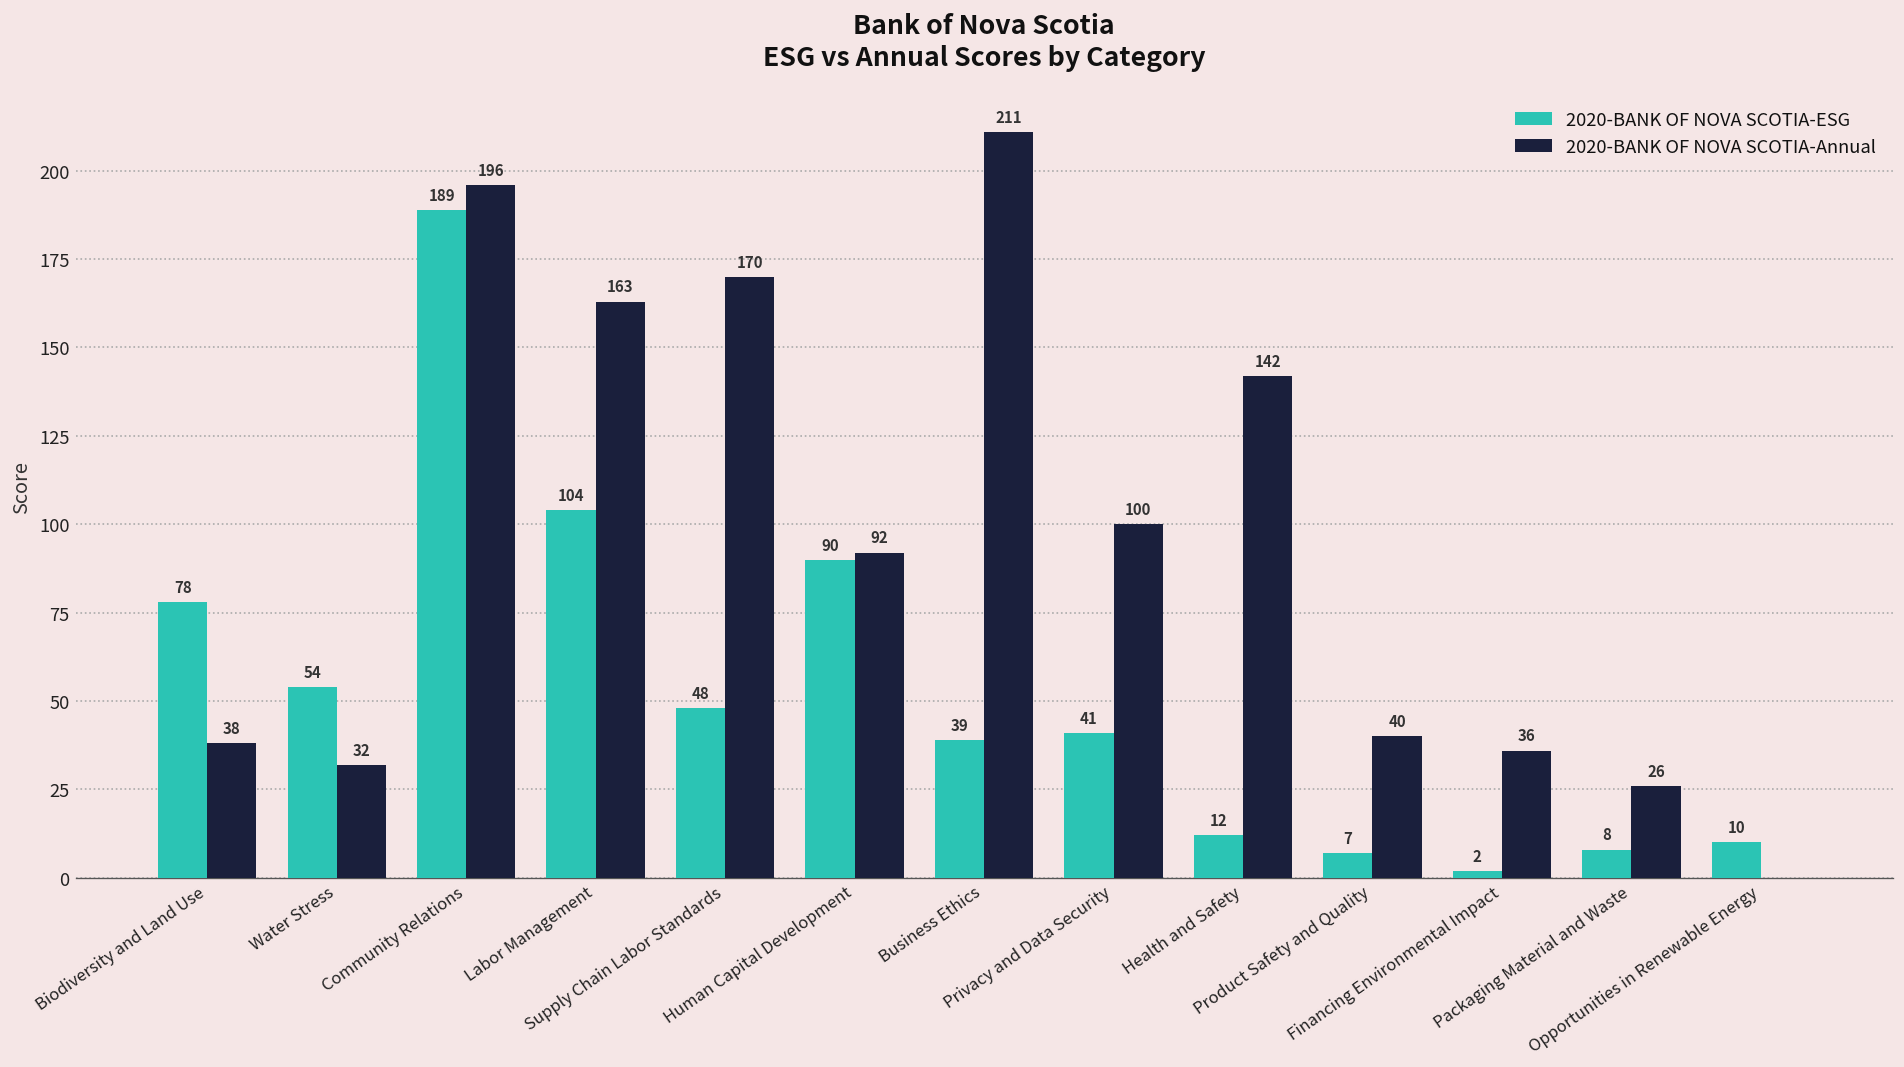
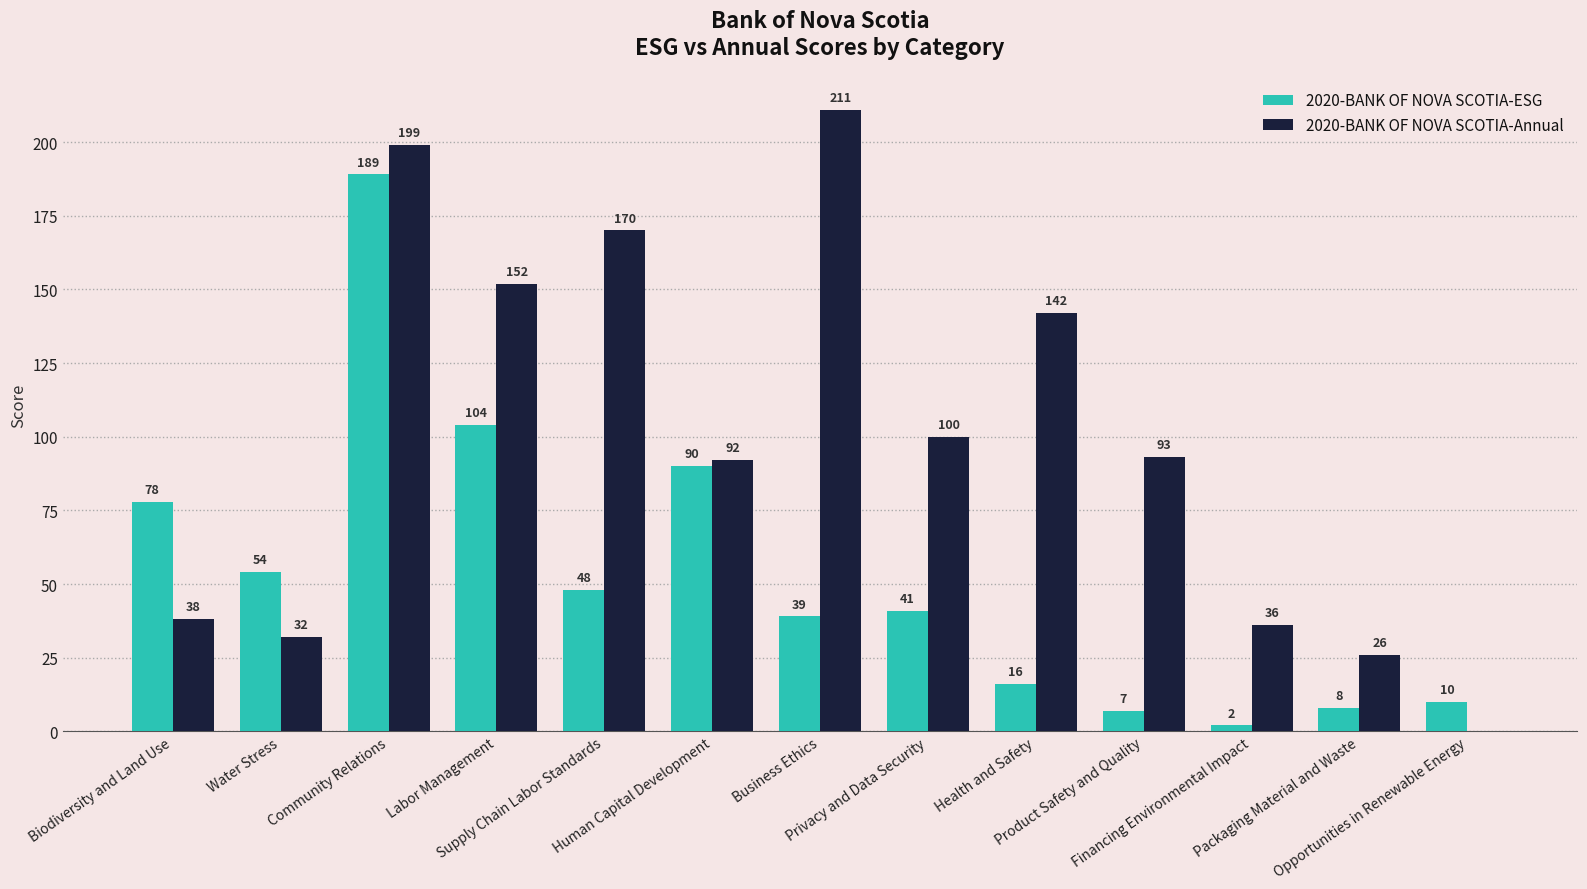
  {
    "2020-BANK OF NOVA SCOTIA-ESG": {
      "Biodiversity and Land Use": 78,
      "Water Stress": 54,
      "Community Relations": 189,
      "Labor Management": 104,
      "Supply Chain Labor Standards": 48,
      "Human Capital Development": 90,
      "Business Ethics": 39,
      "Privacy and Data Security": 41,
-     "Health and Safety": 12,
+     "Health and Safety": 16,
      "Product Safety and Quality": 7,
      "Financing Environmental Impact": 2,
      "Packaging Material and Waste": 8,
      "Opportunities in Renewable Energy": 10
    },
    "2020-BANK OF NOVA SCOTIA-Annual": {
      "Biodiversity and Land Use": 38,
      "Water Stress": 32,
-     "Community Relations": 196,
-     "Labor Management": 163,
+     "Community Relations": 199,
+     "Labor Management": 152,
      "Supply Chain Labor Standards": 170,
      "Human Capital Development": 92,
      "Business Ethics": 211,
      "Privacy and Data Security": 100,
      "Health and Safety": 142,
-     "Product Safety and Quality": 40,
+     "Product Safety and Quality": 93,
      "Financing Environmental Impact": 36,
      "Packaging Material and Waste": 26
    }
  }
